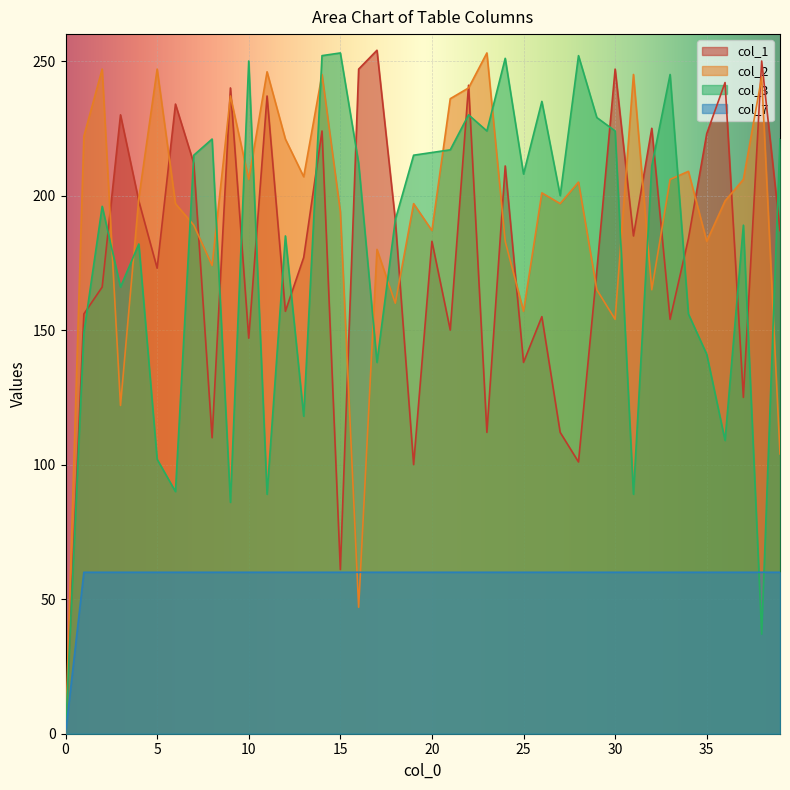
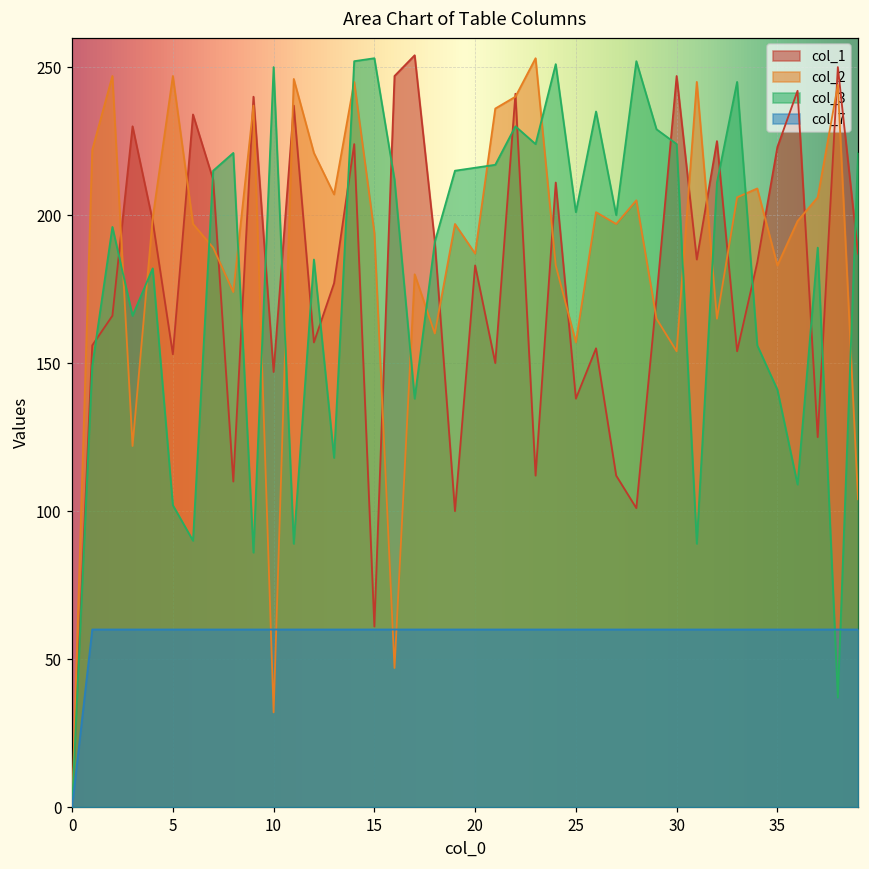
  {
    "col_1": {
-     "5": 173,
+     "5": 153,
      "10": 147,
      "15": 61,
      "20": 183,
      "25": 138,
      "30": 247,
      "35": 223
    },
    "col_2": {
      "5": 247,
-     "10": 206,
+     "10": 32,
      "15": 194,
      "20": 187,
      "25": 157,
      "30": 154,
      "35": 183
    },
    "col_3": {
      "5": 102,
      "10": 250,
      "15": 253,
      "20": 216,
-     "25": 208,
+     "25": 201,
      "30": 224,
      "35": 141
    },
    "col_7": {
      "5": 60,
      "10": 60,
      "15": 60,
      "20": 60,
      "25": 60,
      "30": 60,
      "35": 60
    }
  }
